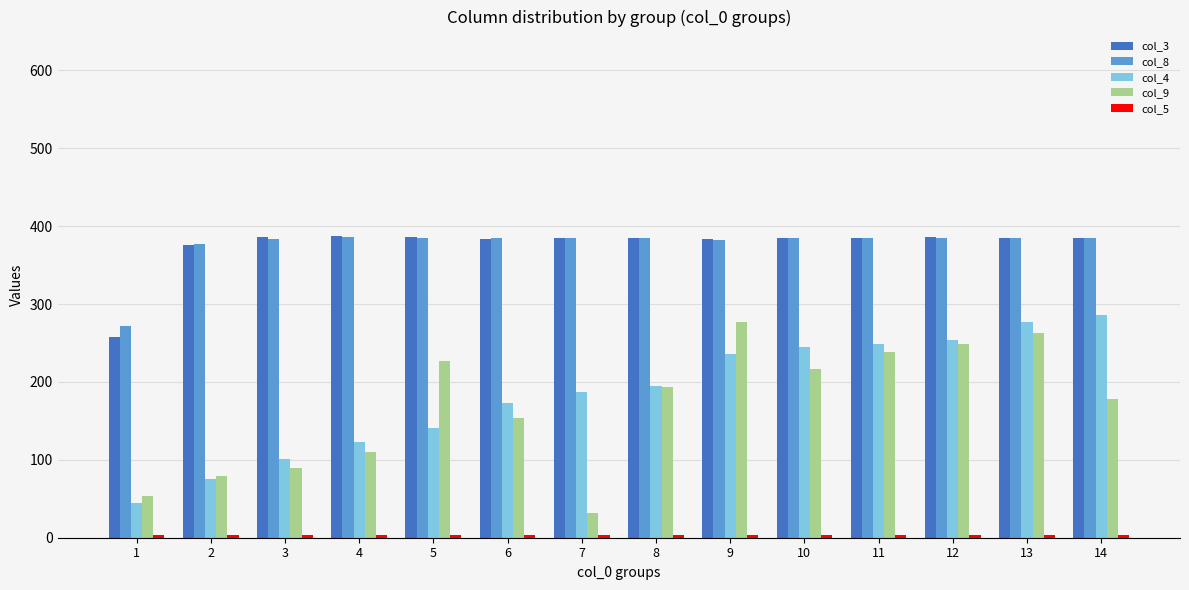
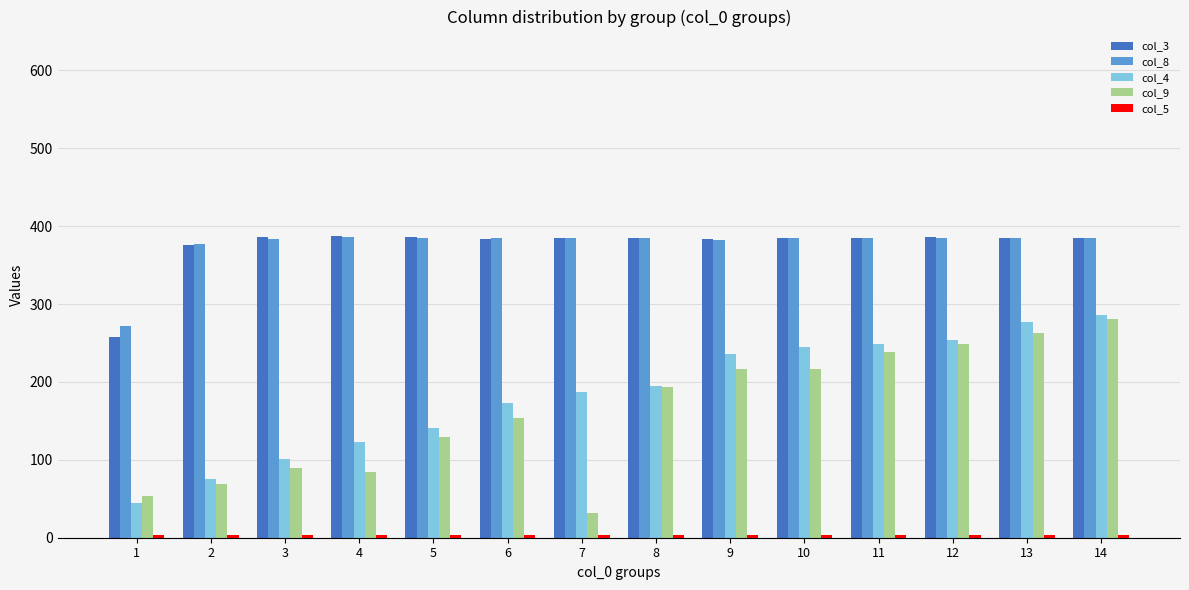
  {
    "col_9": {
      "1": 50,
-     "2": 80,
+     "2": 70,
      "3": 90,
-     "4": 110,
-     "5": 230,
+     "4": 80,
+     "5": 130,
      "6": 150,
      "7": 30,
      "8": 190,
-     "9": 280,
+     "9": 220,
      "10": 220,
      "11": 240,
      "12": 250,
      "13": 260,
-     "14": 180
+     "14": 280
    },
    "col_5": {
      "1": 0,
      "2": 0,
      "3": 0,
      "4": 0,
      "5": 0,
      "6": 0,
      "7": 0,
      "8": 0,
      "9": 0,
      "10": 0,
      "11": 0,
      "12": 0,
      "13": 0,
      "14": 0
    }
  }
